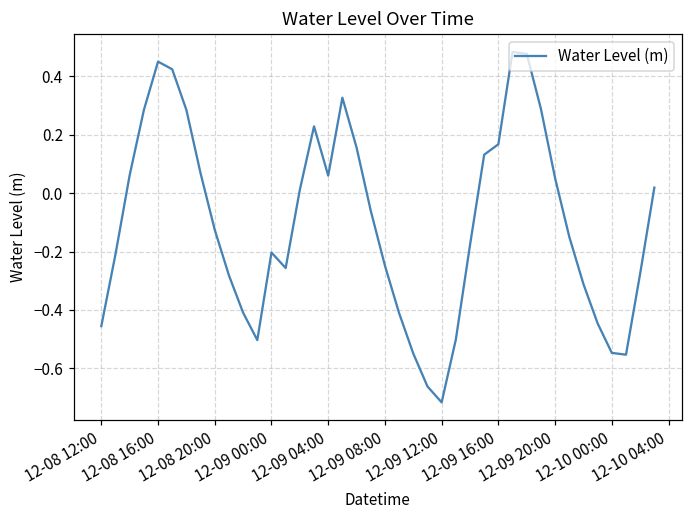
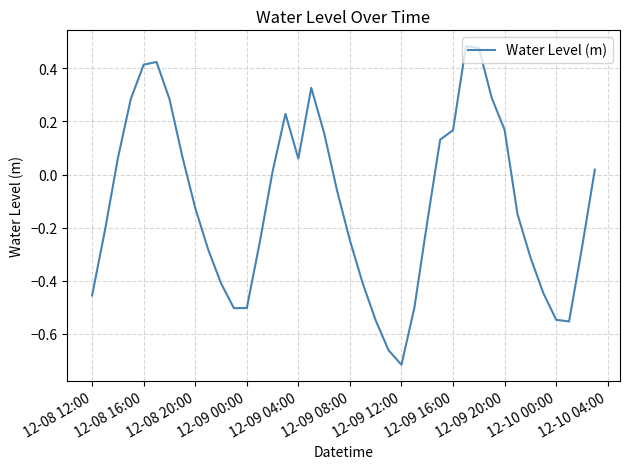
  {
    "12-08 12:00": -0.46,
-   "12-08 16:00": 0.45,
+   "12-08 16:00": 0.41,
    "12-08 20:00": -0.13,
-   "12-09 00:00": -0.20,
+   "12-09 00:00": -0.50,
    "12-09 04:00": 0.06,
    "12-09 08:00": -0.25,
    "12-09 12:00": -0.72,
    "12-09 16:00": 0.17,
-   "12-09 20:00": 0.05,
+   "12-09 20:00": 0.17,
    "12-10 00:00": -0.55
  }
